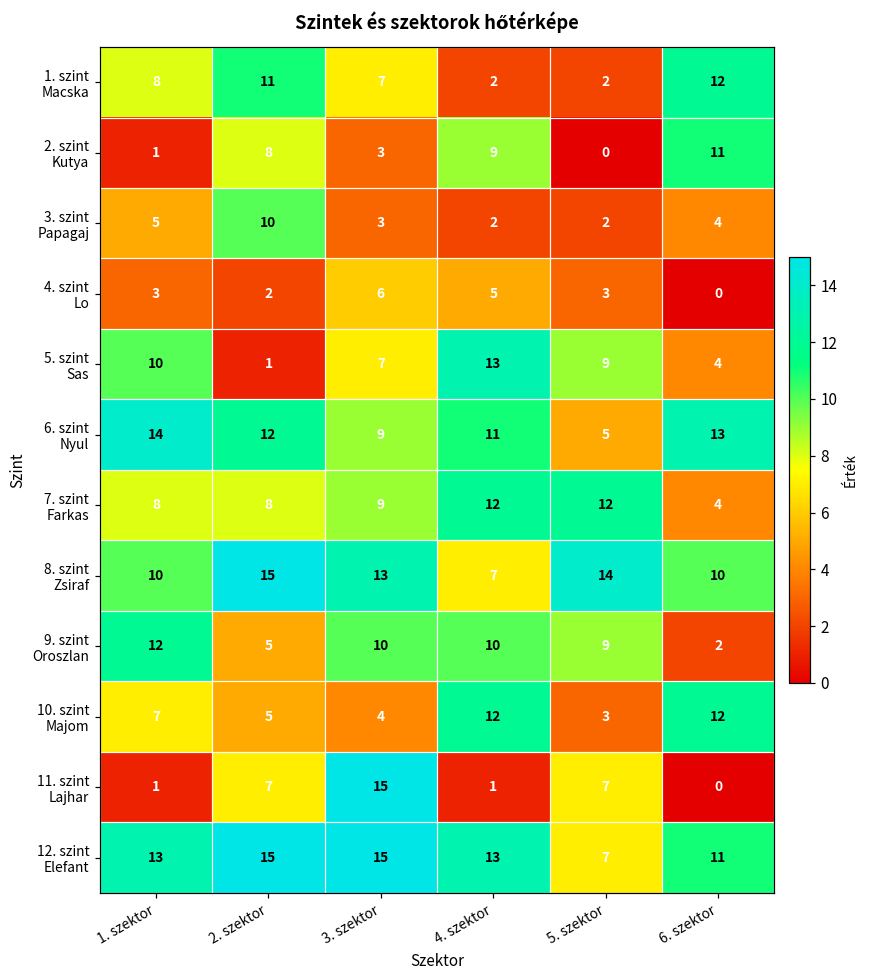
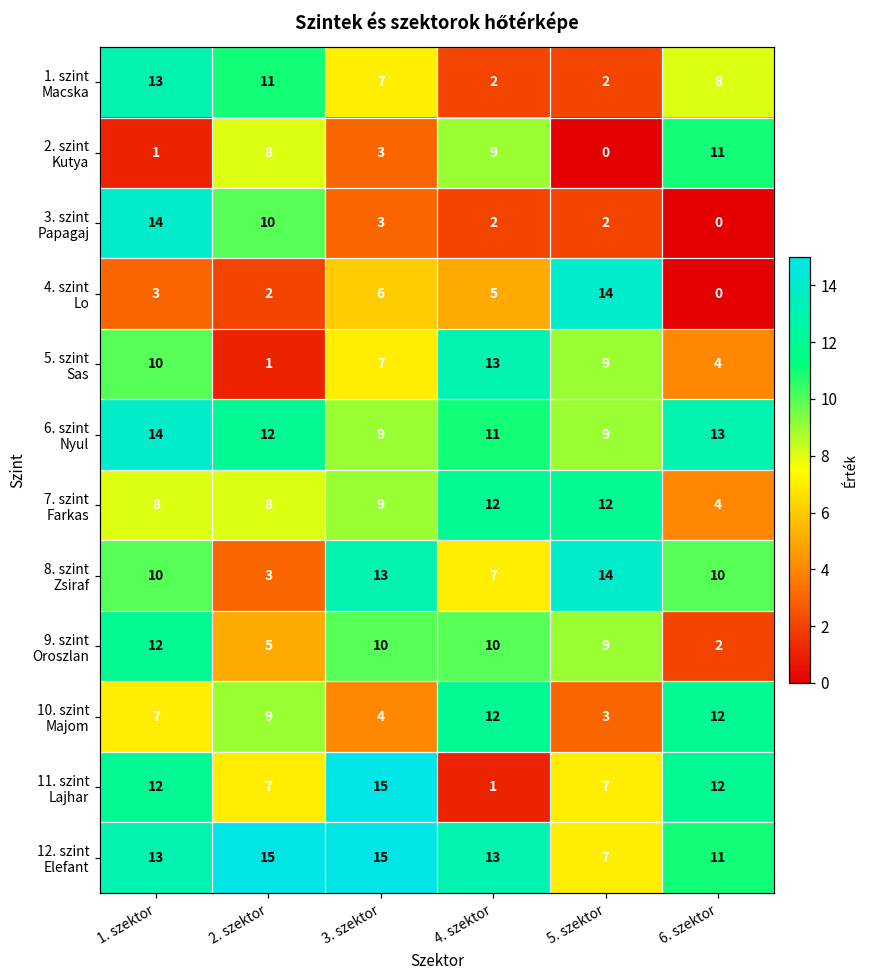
  {
    "1. szint Macska": {
-     "1. szektor": 8,
+     "1. szektor": 13,
      "2. szektor": 11,
      "3. szektor": 7,
      "4. szektor": 2,
      "5. szektor": 2,
-     "6. szektor": 12
+     "6. szektor": 8
    },
    "2. szint Kutya": {
      "1. szektor": 1,
      "2. szektor": 8,
      "3. szektor": 3,
      "4. szektor": 9,
      "5. szektor": 0,
      "6. szektor": 11
    },
    "3. szint Papagaj": {
-     "1. szektor": 5,
+     "1. szektor": 14,
      "2. szektor": 10,
      "3. szektor": 3,
      "4. szektor": 2,
      "5. szektor": 2,
-     "6. szektor": 4
+     "6. szektor": 0
    },
    "4. szint Lo": {
      "1. szektor": 3,
      "2. szektor": 2,
      "3. szektor": 6,
      "4. szektor": 5,
-     "5. szektor": 3,
+     "5. szektor": 14,
      "6. szektor": 0
    },
    "5. szint Sas": {
      "1. szektor": 10,
      "2. szektor": 1,
      "3. szektor": 7,
      "4. szektor": 13,
      "5. szektor": 9,
      "6. szektor": 4
    },
    "6. szint Nyul": {
      "1. szektor": 14,
      "2. szektor": 12,
      "3. szektor": 9,
      "4. szektor": 11,
-     "5. szektor": 5,
+     "5. szektor": 9,
      "6. szektor": 13
    },
    "7. szint Farkas": {
      "1. szektor": 8,
      "2. szektor": 8,
      "3. szektor": 9,
      "4. szektor": 12,
      "5. szektor": 12,
      "6. szektor": 4
    },
    "8. szint Zsiraf": {
      "1. szektor": 10,
-     "2. szektor": 15,
+     "2. szektor": 3,
      "3. szektor": 13,
      "4. szektor": 7,
      "5. szektor": 14,
      "6. szektor": 10
    },
    "9. szint Oroszlan": {
      "1. szektor": 12,
      "2. szektor": 5,
      "3. szektor": 10,
      "4. szektor": 10,
      "5. szektor": 9,
      "6. szektor": 2
    },
    "10. szint Majom": {
      "1. szektor": 7,
-     "2. szektor": 5,
+     "2. szektor": 9,
      "3. szektor": 4,
      "4. szektor": 12,
      "5. szektor": 3,
      "6. szektor": 12
    },
    "11. szint Lajhar": {
-     "1. szektor": 1,
+     "1. szektor": 12,
      "2. szektor": 7,
      "3. szektor": 15,
      "4. szektor": 1,
      "5. szektor": 7,
-     "6. szektor": 0
+     "6. szektor": 12
    },
    "12. szint Elefant": {
      "1. szektor": 13,
      "2. szektor": 15,
      "3. szektor": 15,
      "4. szektor": 13,
      "5. szektor": 7,
      "6. szektor": 11
    }
  }
